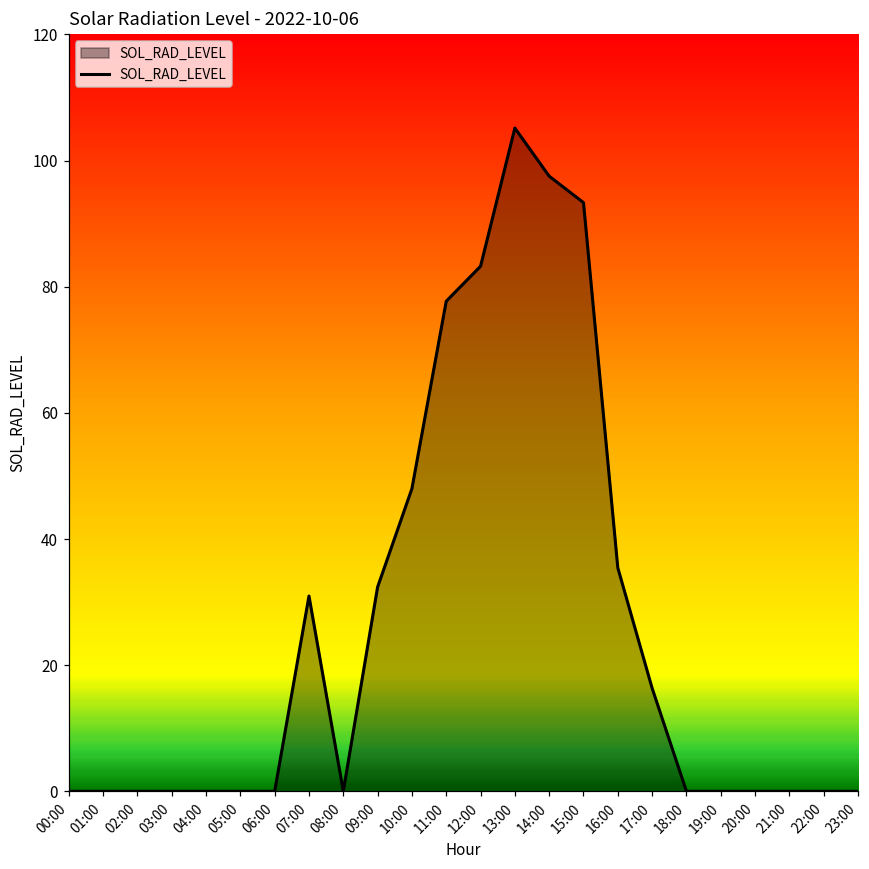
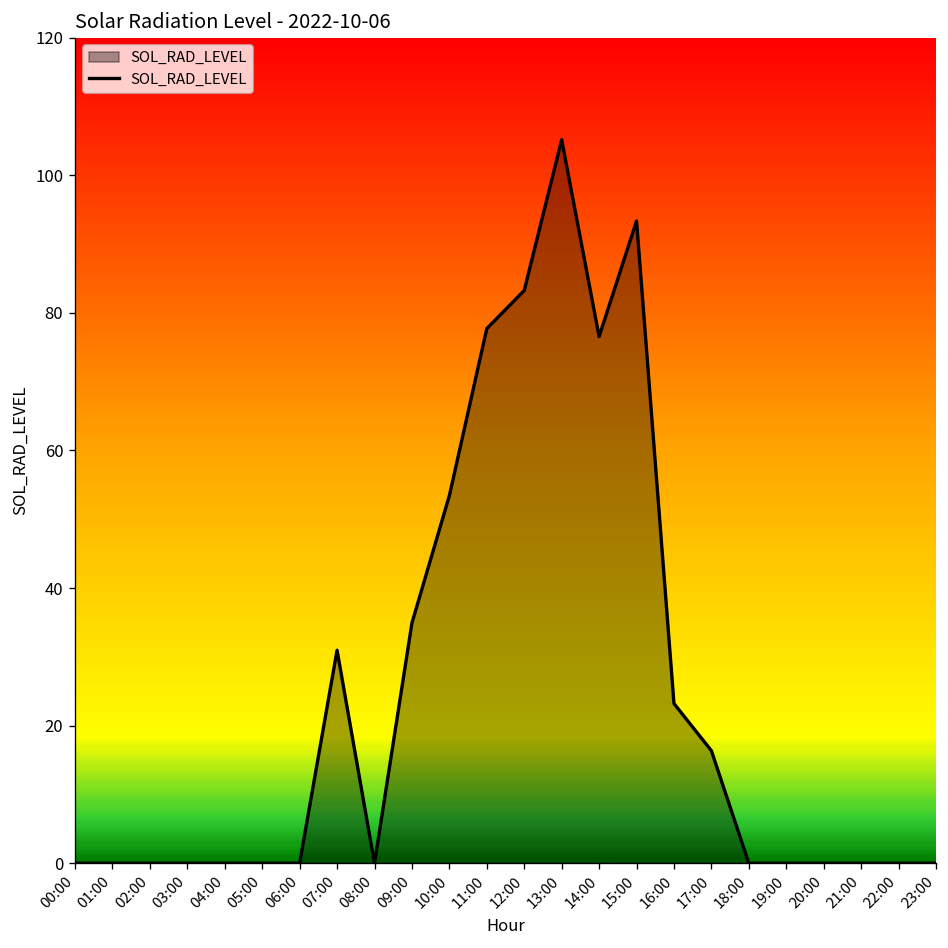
  {
    "00:00": 0,
    "01:00": 0,
    "02:00": 0,
    "03:00": 0,
    "04:00": 0,
    "05:00": 0,
    "06:00": 0,
    "07:00": 31,
    "08:00": 0,
-   "09:00": 32,
-   "10:00": 48,
+   "09:00": 35,
+   "10:00": 53,
    "11:00": 78,
    "12:00": 83,
    "13:00": 105,
-   "14:00": 98,
+   "14:00": 77,
    "15:00": 93,
-   "16:00": 35,
+   "16:00": 23,
    "17:00": 16,
    "18:00": 0,
    "19:00": 0,
    "20:00": 0,
    "21:00": 0,
    "22:00": 0,
    "23:00": 0
  }
